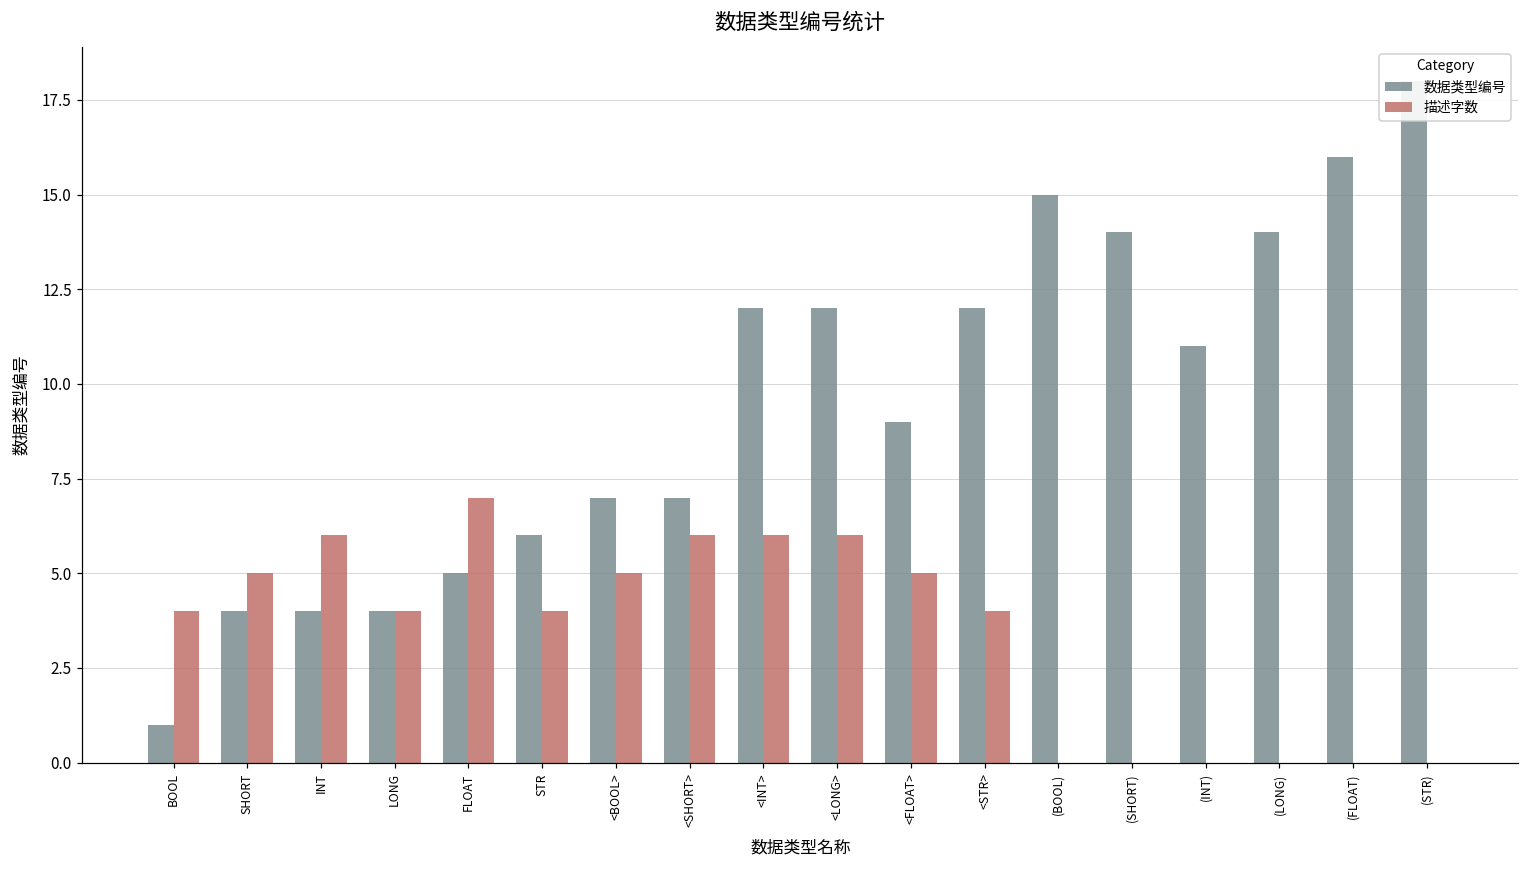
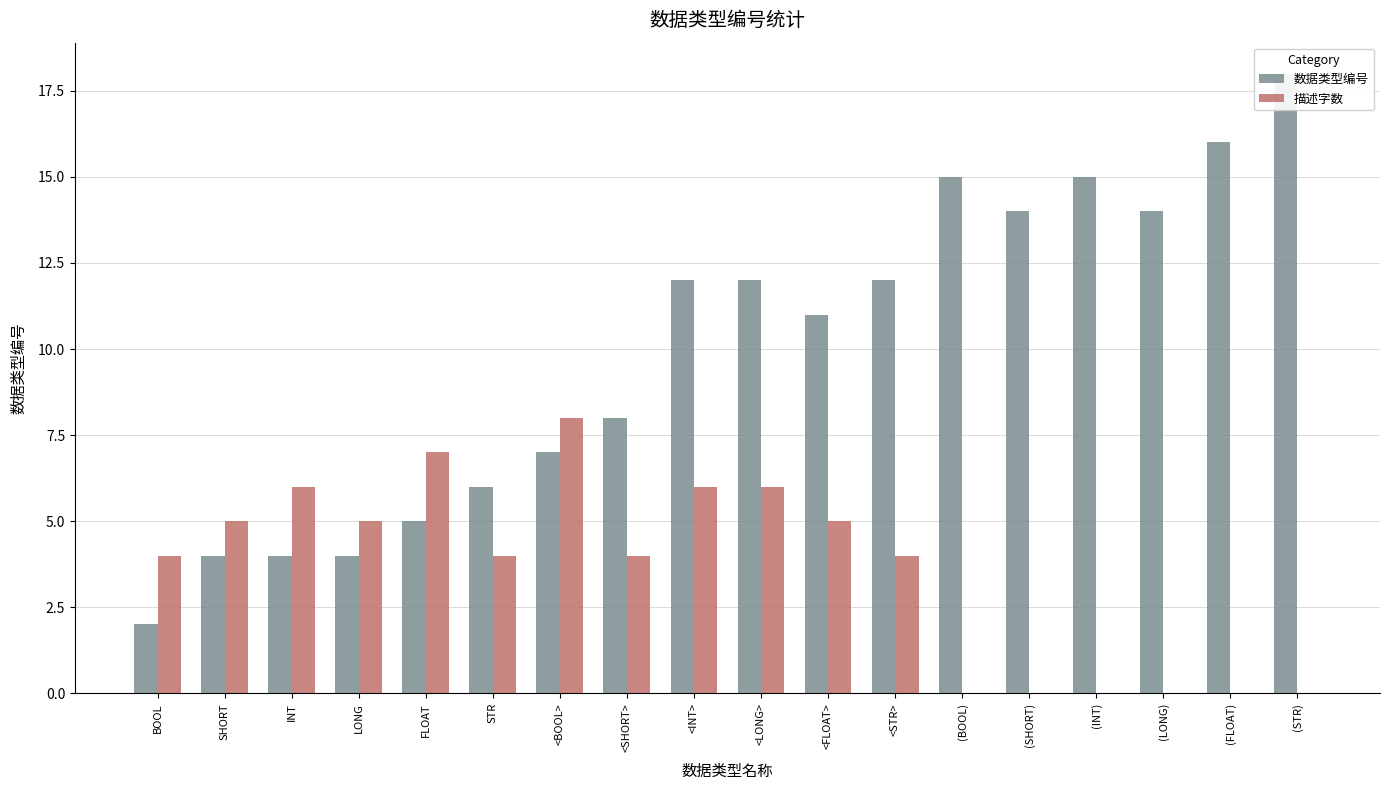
  {
    "数据类型编号": {
-     "BOOL": 1,
+     "BOOL": 2,
      "SHORT": 4,
      "INT": 4,
      "LONG": 4,
      "FLOAT": 5,
      "STR": 6,
      "<BOOL>": 7,
-     "<SHORT>": 7,
+     "<SHORT>": 8,
      "<INT>": 12,
      "<LONG>": 12,
-     "<FLOAT>": 9,
+     "<FLOAT>": 11,
      "<STR>": 12,
      "(BOOL)": 15,
      "(SHORT)": 14,
-     "(INT)": 11,
+     "(INT)": 15,
      "(LONG)": 14,
      "(FLOAT)": 16
    },
    "描述字数": {
      "BOOL": 4,
      "SHORT": 5,
      "INT": 6,
-     "LONG": 4,
+     "LONG": 5,
      "FLOAT": 7,
      "STR": 4,
-     "<BOOL>": 5,
-     "<SHORT>": 6,
+     "<BOOL>": 8,
+     "<SHORT>": 4,
      "<INT>": 6,
      "<LONG>": 6,
      "<FLOAT>": 5,
      "<STR>": 4,
      "(BOOL)": 0,
      "(SHORT)": 0,
      "(INT)": 0,
      "(LONG)": 0,
      "(FLOAT)": 0,
      "(STR)": 0
    }
  }
